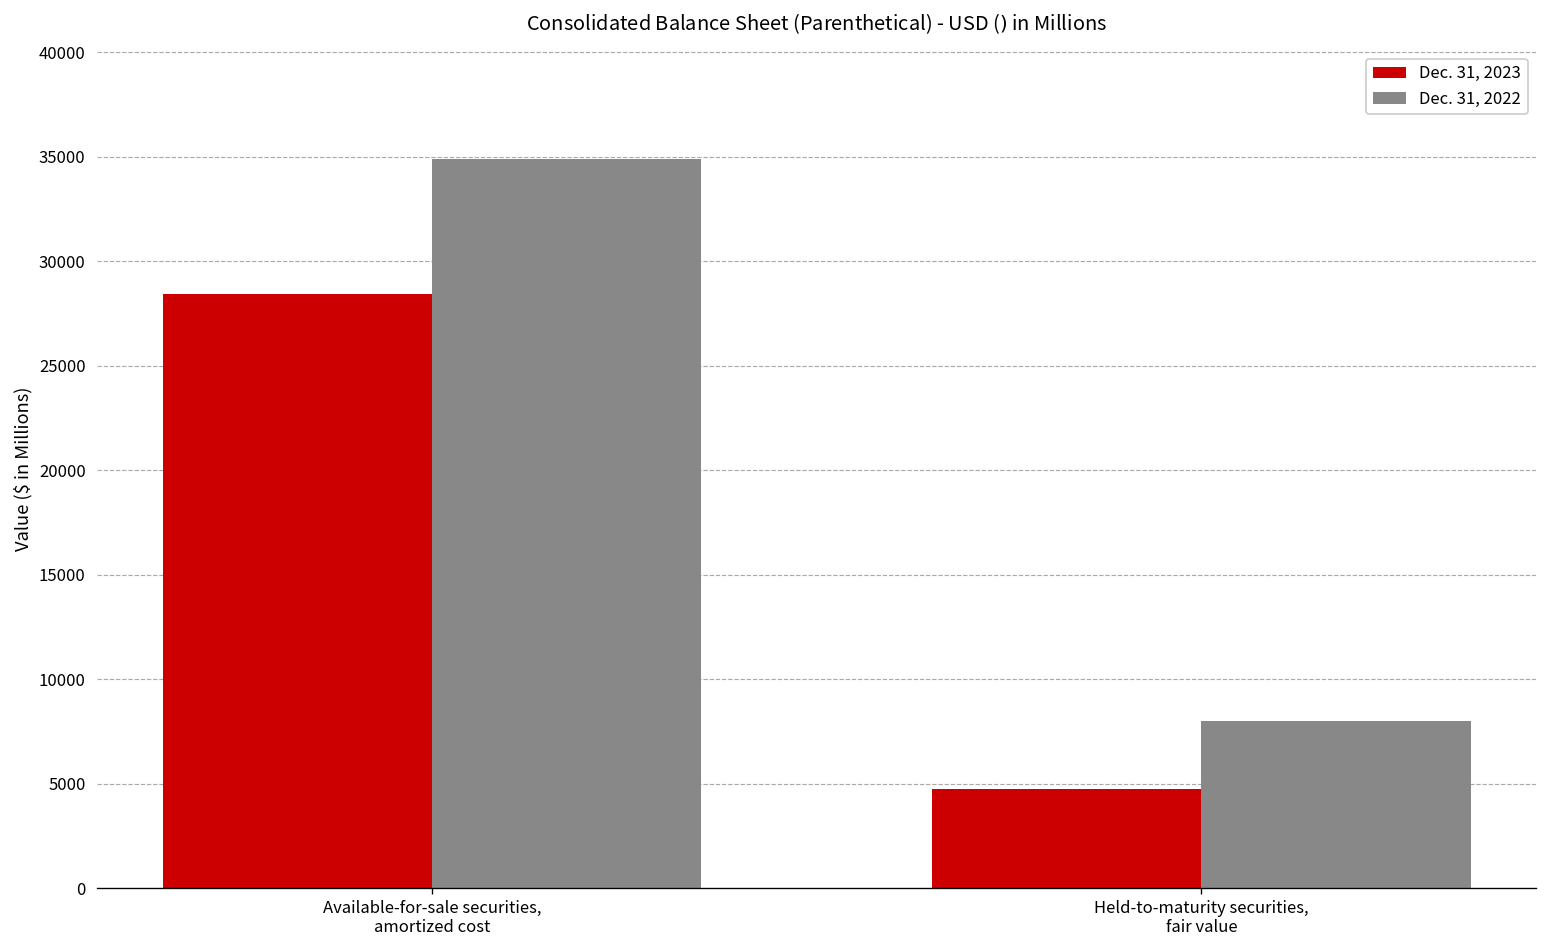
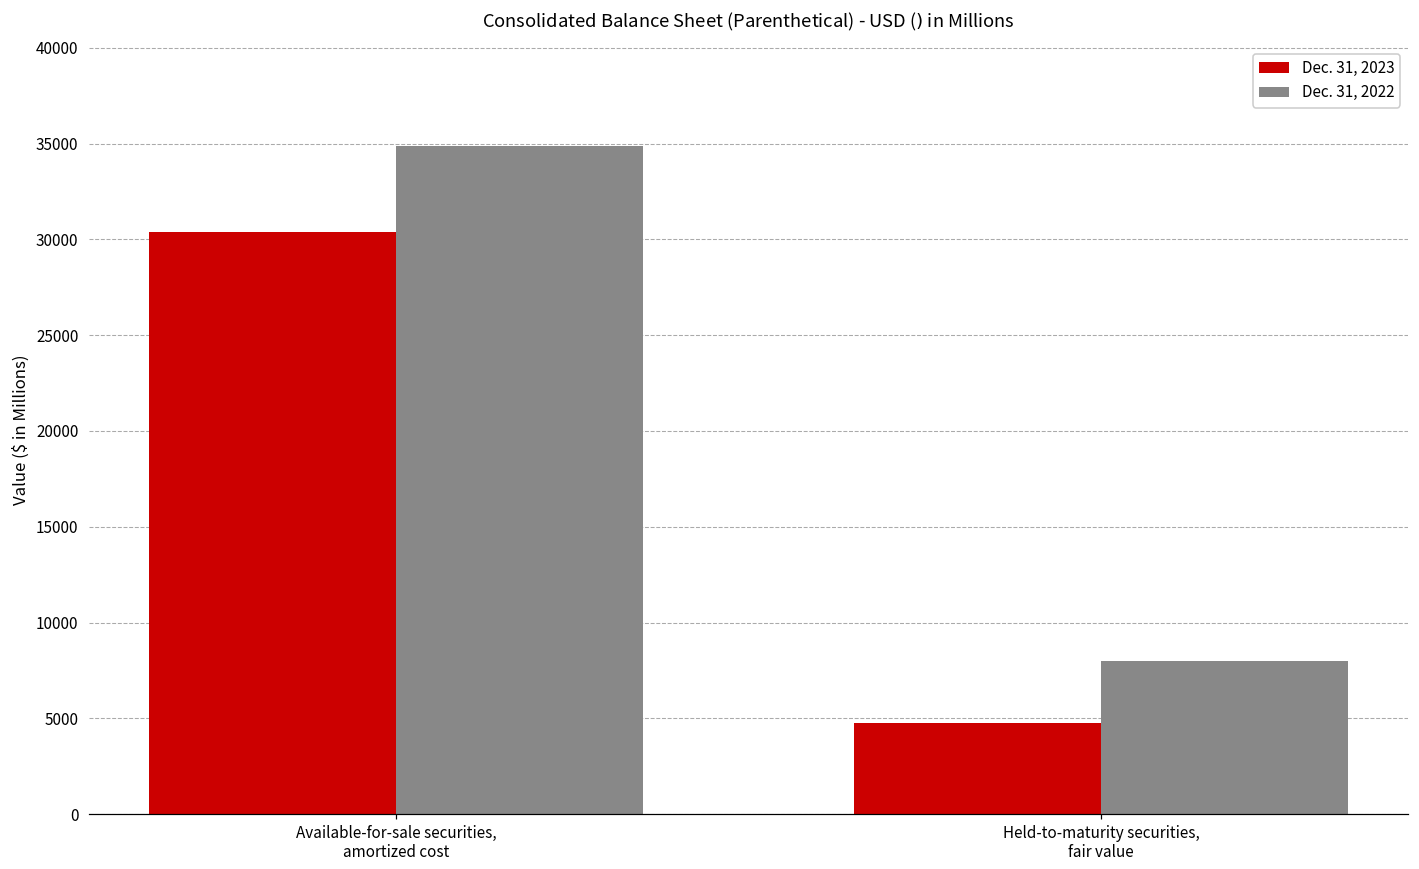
  {
    "Dec. 31, 2023": {
-     "Available-for-sale securities, amortized cost": 28400,
+     "Available-for-sale securities, amortized cost": 30400,
      "Held-to-maturity securities, fair value": 4700
    },
    "Dec. 31, 2022": {
      "Available-for-sale securities, amortized cost": 34900,
      "Held-to-maturity securities, fair value": 8000
    }
  }
